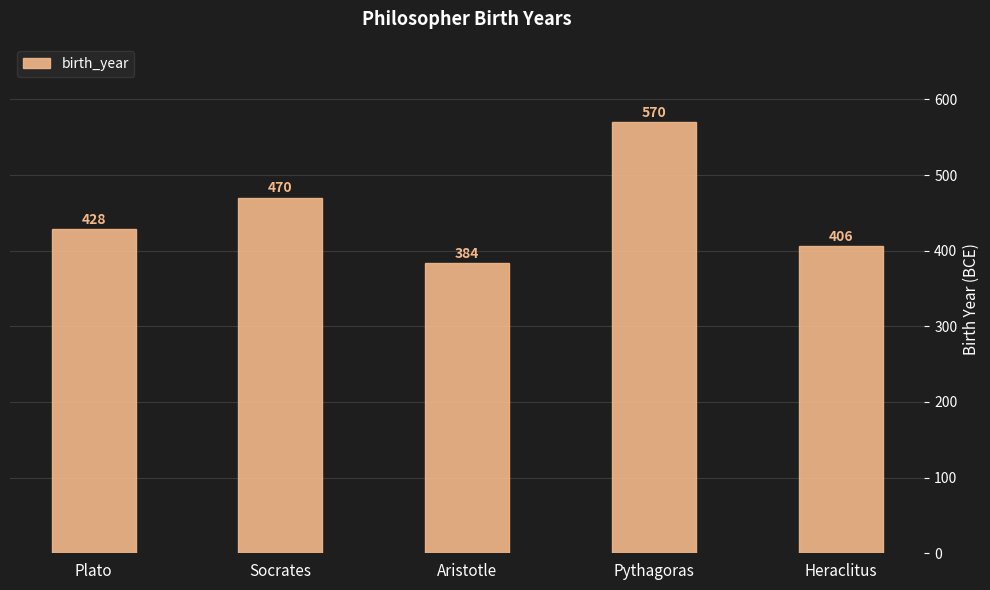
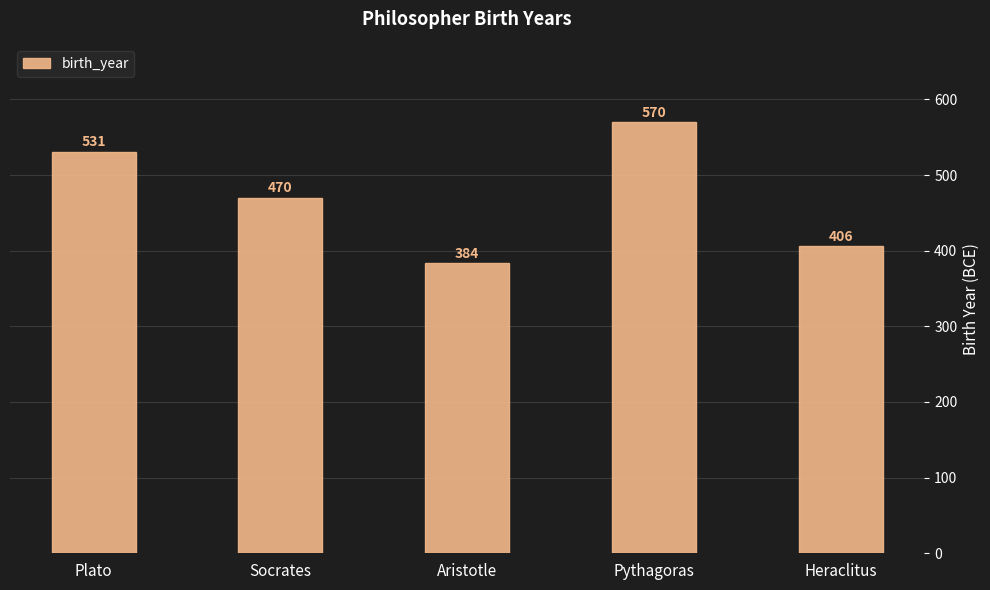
  {
-   "Plato": 428,
+   "Plato": 531,
    "Socrates": 470,
    "Aristotle": 384,
    "Pythagoras": 570,
    "Heraclitus": 406
  }
